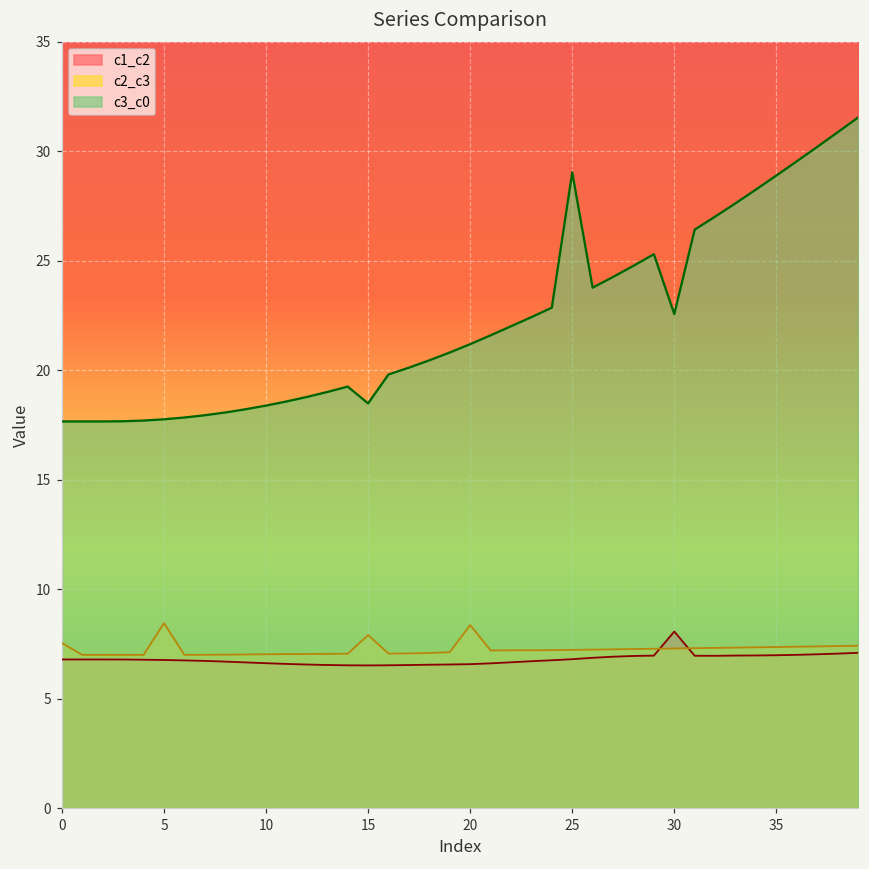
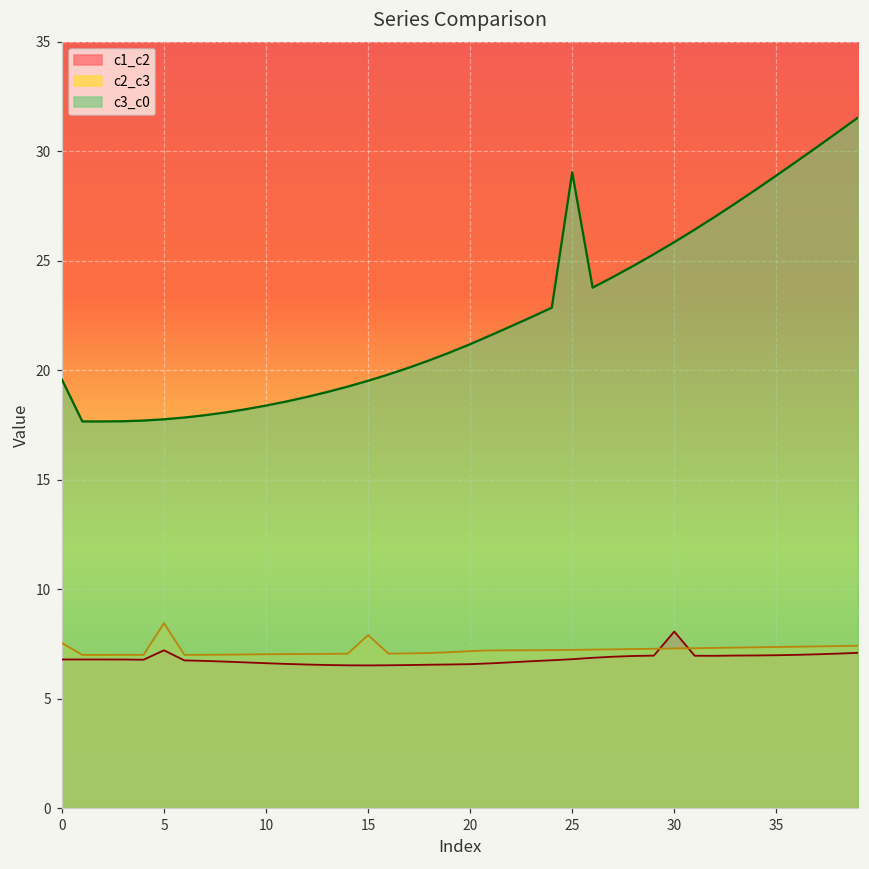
  {
    "c1_c2": {
      "0": 6.8,
-     "5": 6.8,
+     "5": 7.2,
      "10": 6.6,
      "15": 6.5,
      "20": 6.6,
      "25": 6.8,
      "30": 8.1,
      "35": 7.0
    },
    "c2_c3": {
      "0": 7.5,
      "5": 8.4,
      "10": 7.0,
      "15": 7.9,
-     "20": 8.4,
+     "20": 7.2,
      "25": 7.2,
      "30": 7.3,
      "35": 7.4
    },
    "c3_c0": {
-     "0": 17.7,
+     "0": 19.6,
      "5": 17.8,
      "10": 18.4,
-     "15": 18.5,
+     "15": 19.5,
      "20": 21.2,
      "25": 29.0,
-     "30": 22.6,
+     "30": 25.8,
      "35": 28.9
    }
  }
